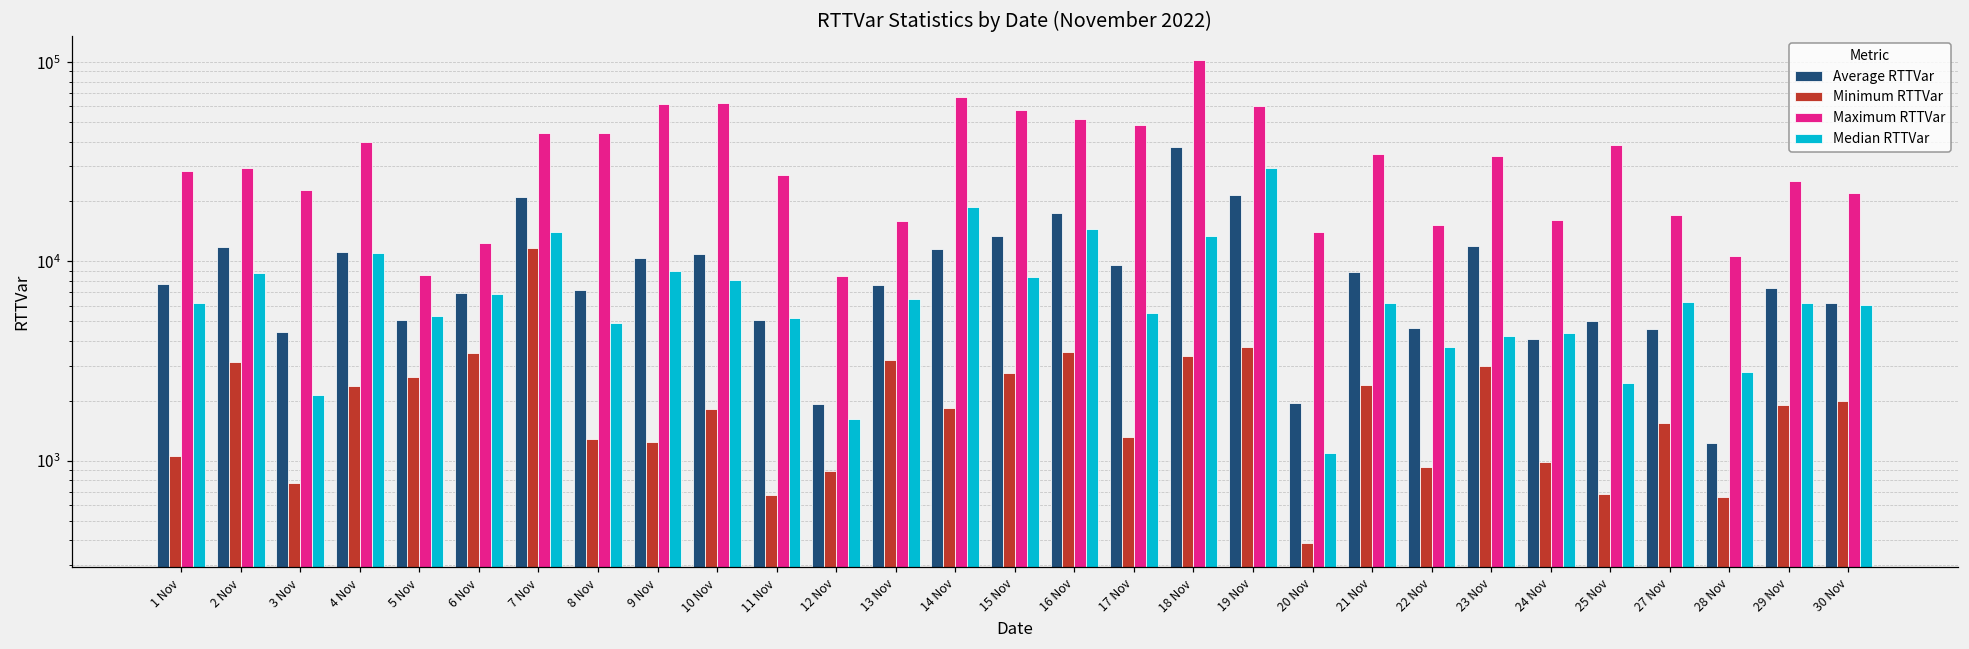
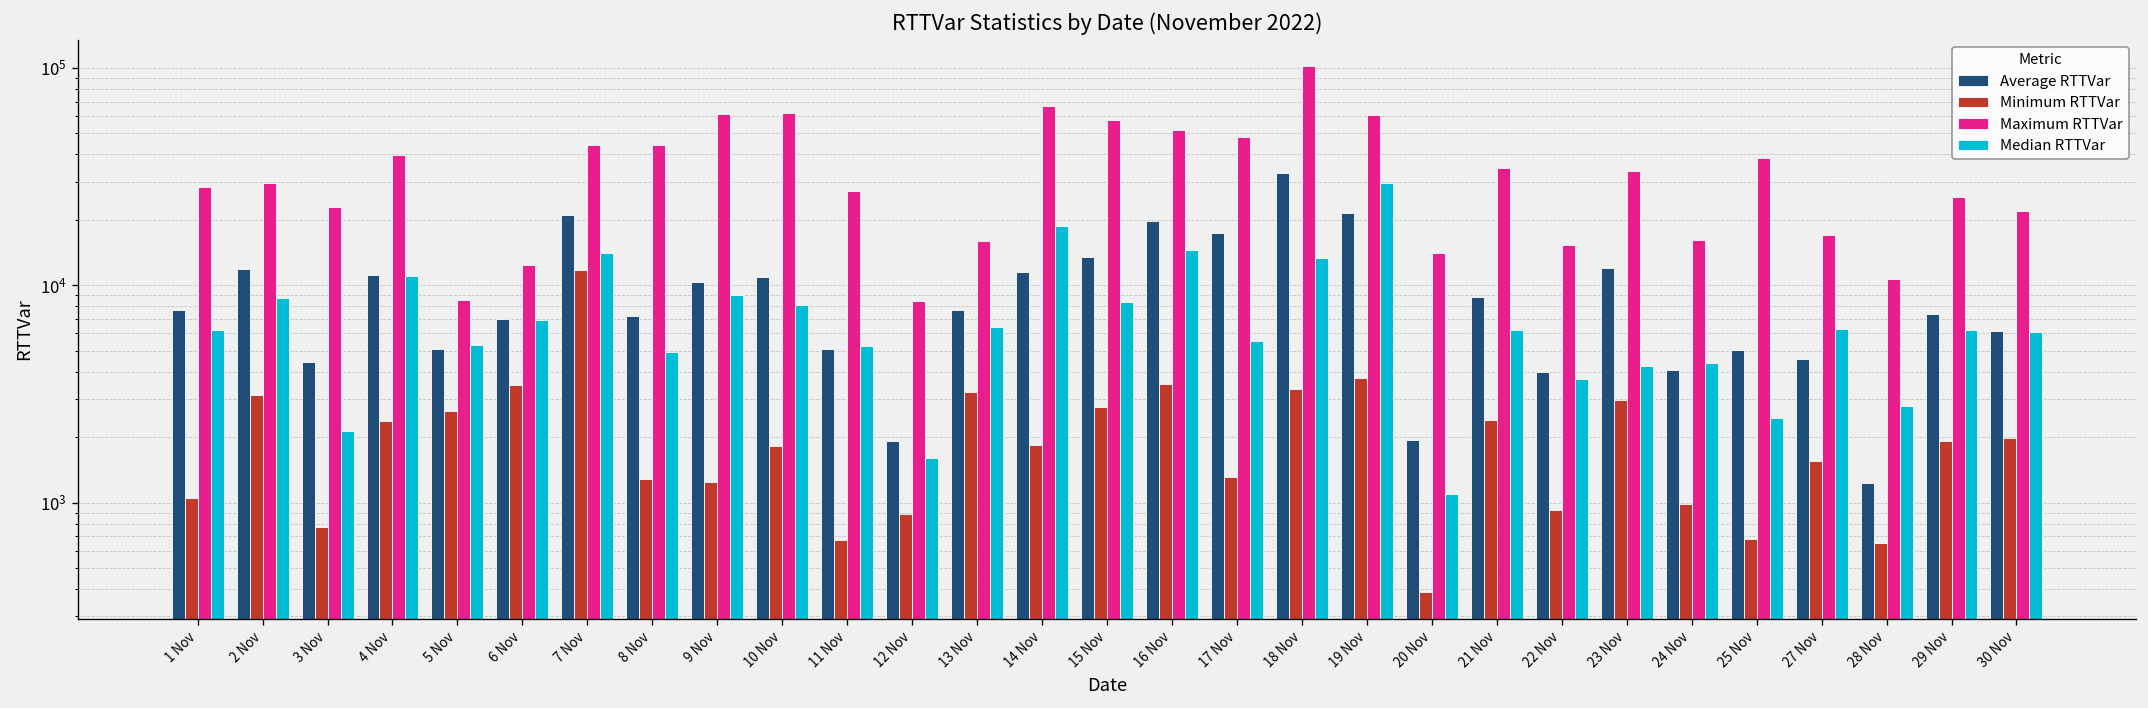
  {
    "Average RTTVar": {
      "1 Nov": 7700,
      "2 Nov": 12000,
      "3 Nov": 4400,
      "4 Nov": 11000,
      "5 Nov": 5100,
      "6 Nov": 7000,
      "7 Nov": 21000,
      "8 Nov": 7200,
      "9 Nov": 10000,
      "10 Nov": 11000,
      "11 Nov": 5100,
      "12 Nov": 1900,
      "13 Nov": 7700,
      "14 Nov": 12000,
      "15 Nov": 13000,
-     "16 Nov": 18000,
-     "17 Nov": 10000,
-     "18 Nov": 38000,
+     "16 Nov": 20000,
+     "17 Nov": 17000,
+     "18 Nov": 33000,
      "19 Nov": 21000,
      "20 Nov": 1900,
      "21 Nov": 9000,
-     "22 Nov": 4700,
+     "22 Nov": 4000,
      "23 Nov": 12000,
      "24 Nov": 4100,
      "25 Nov": 5000,
      "27 Nov": 4600,
      "28 Nov": 1200,
      "29 Nov": 7400,
      "30 Nov": 6200
    },
    "Minimum RTTVar": {
      "1 Nov": 1100,
      "2 Nov": 3100,
      "3 Nov": 770,
      "4 Nov": 2400,
      "5 Nov": 2600,
      "6 Nov": 3500,
      "7 Nov": 12000,
      "8 Nov": 1300,
      "9 Nov": 1200,
      "10 Nov": 1800,
      "11 Nov": 670,
      "12 Nov": 900,
      "13 Nov": 3200,
      "14 Nov": 1800,
      "15 Nov": 2800,
      "16 Nov": 3500,
      "17 Nov": 1300,
      "18 Nov": 3300,
      "19 Nov": 3700,
      "20 Nov": 390,
      "21 Nov": 2400,
      "22 Nov": 900,
      "23 Nov": 3000,
      "24 Nov": 1000,
      "25 Nov": 680,
      "27 Nov": 1600,
      "28 Nov": 650,
      "29 Nov": 1900,
      "30 Nov": 2000
    },
    "Maximum RTTVar": {
      "1 Nov": 28000,
      "2 Nov": 29000,
      "3 Nov": 23000,
      "4 Nov": 40000,
      "5 Nov": 9000,
      "6 Nov": 12000,
      "7 Nov": 44000,
      "8 Nov": 44000,
      "9 Nov": 62000,
      "10 Nov": 62000,
      "11 Nov": 27000,
      "12 Nov": 8000,
      "13 Nov": 16000,
      "14 Nov": 67000,
      "15 Nov": 57000,
      "16 Nov": 52000,
      "17 Nov": 48000,
      "18 Nov": 100000,
      "19 Nov": 60000,
      "20 Nov": 14000,
      "21 Nov": 34000,
      "22 Nov": 15000,
      "23 Nov": 34000,
      "24 Nov": 16000,
      "25 Nov": 38000,
      "27 Nov": 17000,
      "28 Nov": 11000,
      "29 Nov": 25000,
      "30 Nov": 22000
    },
    "Median RTTVar": {
      "1 Nov": 6200,
      "2 Nov": 9000,
      "3 Nov": 2100,
      "4 Nov": 11000,
      "5 Nov": 5300,
      "6 Nov": 6900,
      "7 Nov": 14000,
      "8 Nov": 4900,
      "9 Nov": 9000,
      "10 Nov": 8000,
      "11 Nov": 5200,
      "12 Nov": 1600,
      "13 Nov": 6400,
      "14 Nov": 19000,
      "15 Nov": 8000,
      "16 Nov": 15000,
      "17 Nov": 5500,
      "18 Nov": 13000,
      "19 Nov": 30000,
      "20 Nov": 1100,
      "21 Nov": 6200,
      "22 Nov": 3700,
      "23 Nov": 4200,
      "24 Nov": 4400,
      "25 Nov": 2500,
      "27 Nov": 6300,
      "28 Nov": 2800,
      "29 Nov": 6200,
      "30 Nov": 6100
    }
  }
